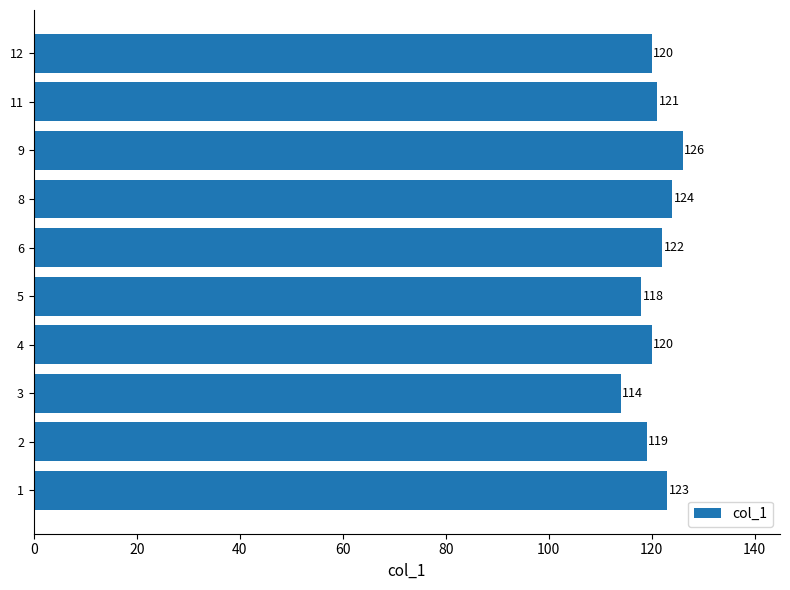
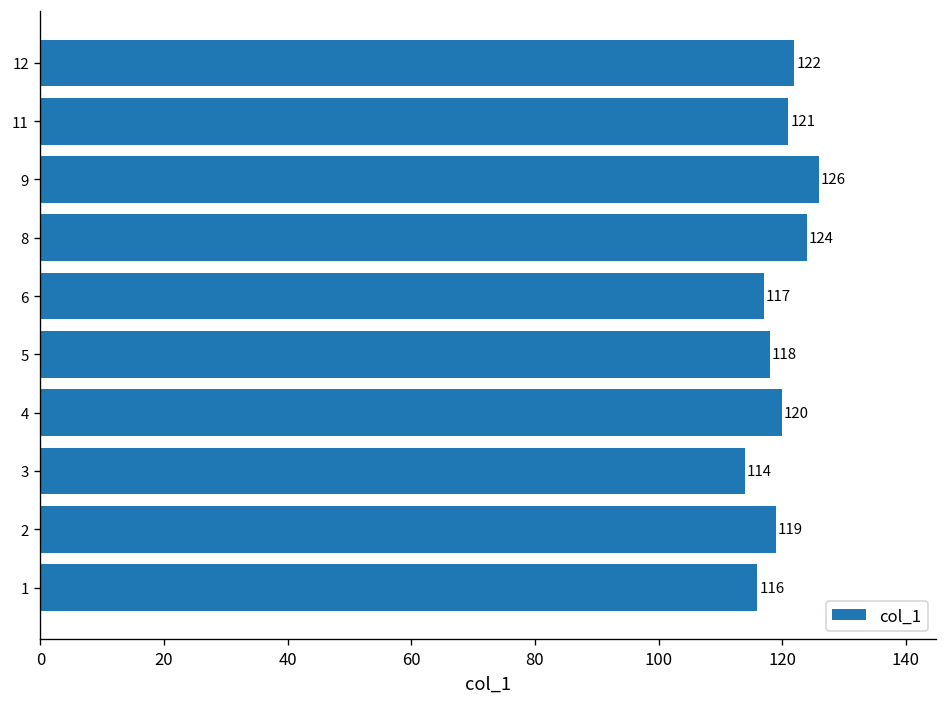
  {
-   "12": 120,
+   "12": 122,
    "11": 121,
    "9": 126,
    "8": 124,
-   "6": 122,
+   "6": 117,
    "5": 118,
    "4": 120,
    "3": 114,
    "2": 119,
-   "1": 123
+   "1": 116
  }
